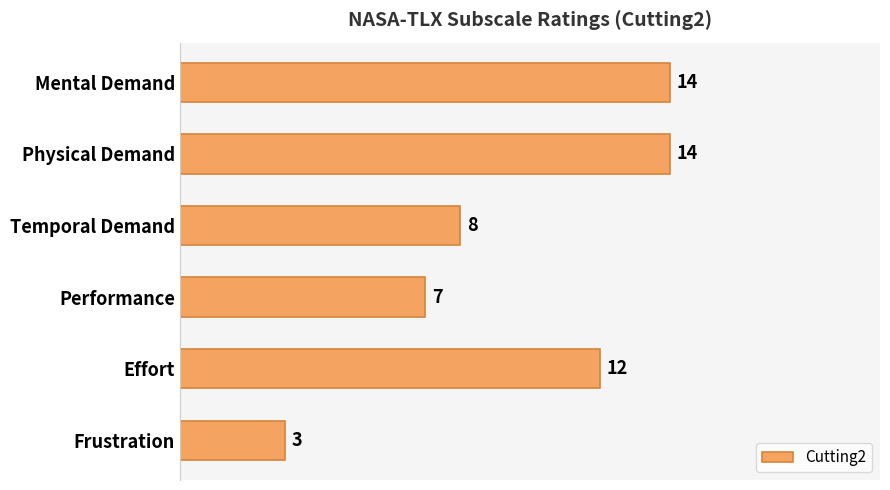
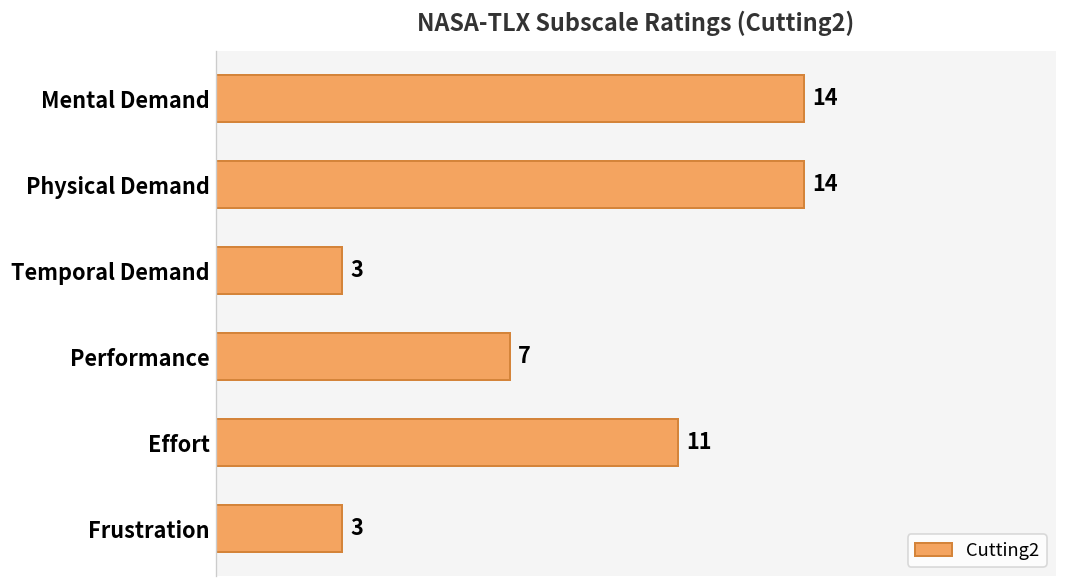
  {
    "Mental Demand": 14,
    "Physical Demand": 14,
-   "Temporal Demand": 8,
+   "Temporal Demand": 3,
    "Performance": 7,
-   "Effort": 12,
+   "Effort": 11,
    "Frustration": 3
  }
